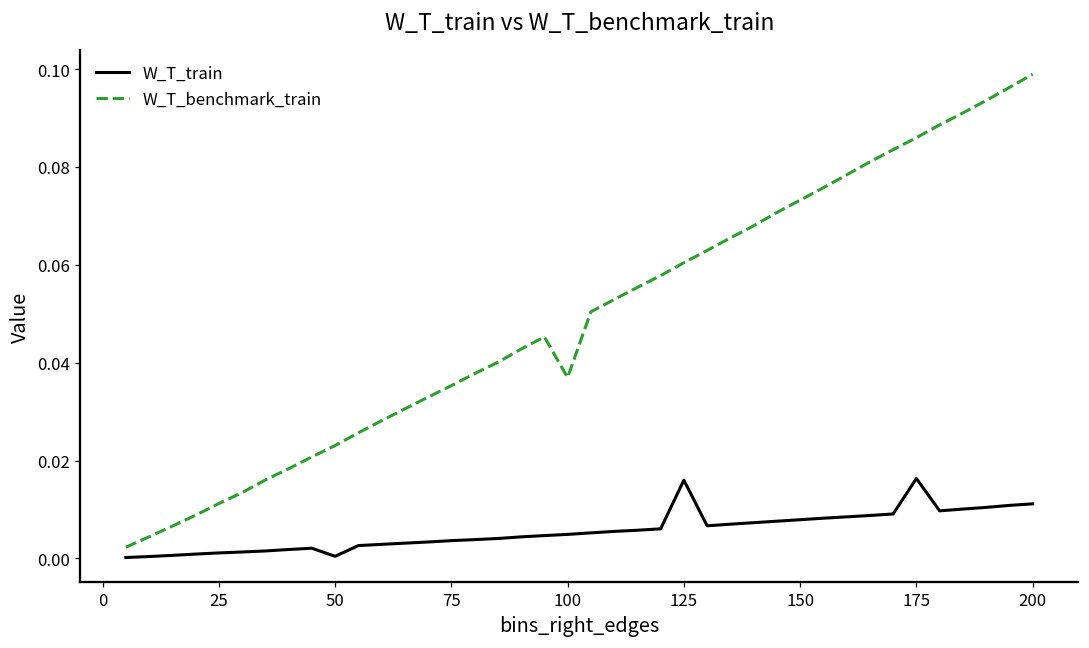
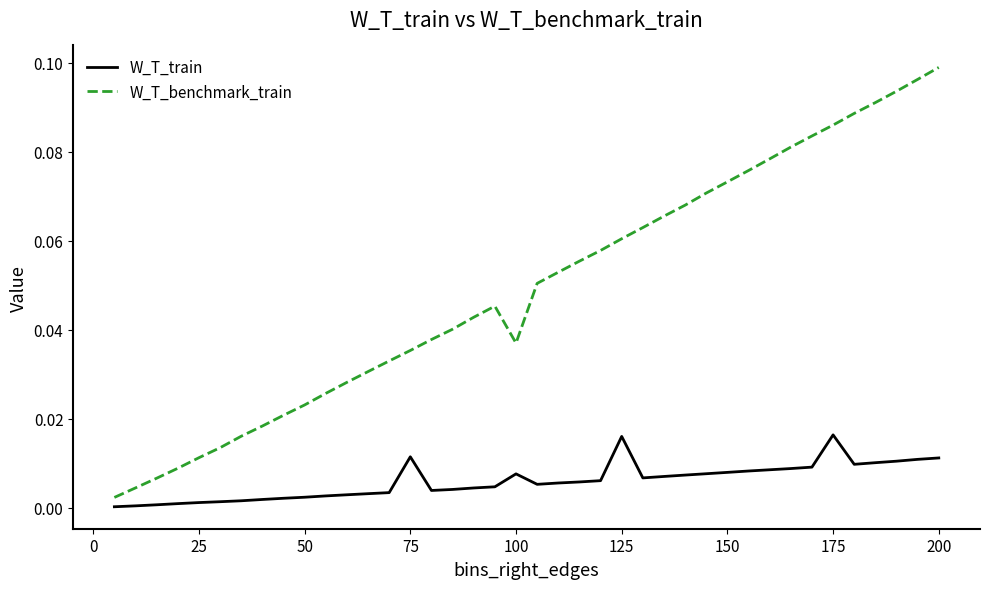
  {
    "W_T_train": {
      "25": 0.001,
-     "50": 0.000,
-     "75": 0.004,
-     "100": 0.005,
+     "50": 0.002,
+     "75": 0.011,
+     "100": 0.008,
      "125": 0.016,
      "150": 0.008,
      "175": 0.016,
      "200": 0.011
    },
    "W_T_benchmark_train": {
      "25": 0.011,
      "50": 0.023,
      "75": 0.035,
      "100": 0.037,
      "125": 0.060,
      "150": 0.073,
      "175": 0.086,
      "200": 0.099
    }
  }
